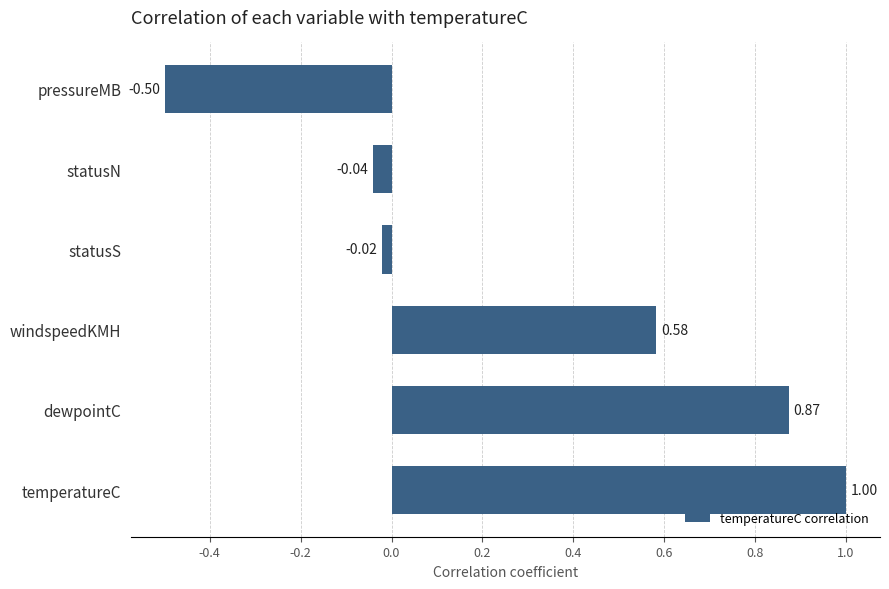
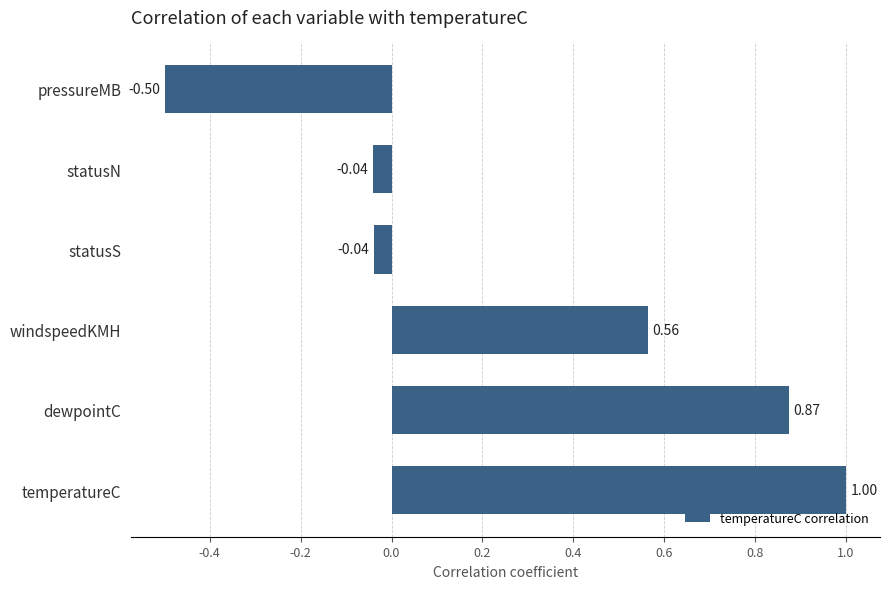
  {
    "pressureMB": -0.50,
    "statusN": -0.04,
-   "statusS": -0.02,
-   "windspeedKMH": 0.58,
+   "statusS": -0.04,
+   "windspeedKMH": 0.56,
    "dewpointC": 0.87,
    "temperatureC": 1.00
  }
